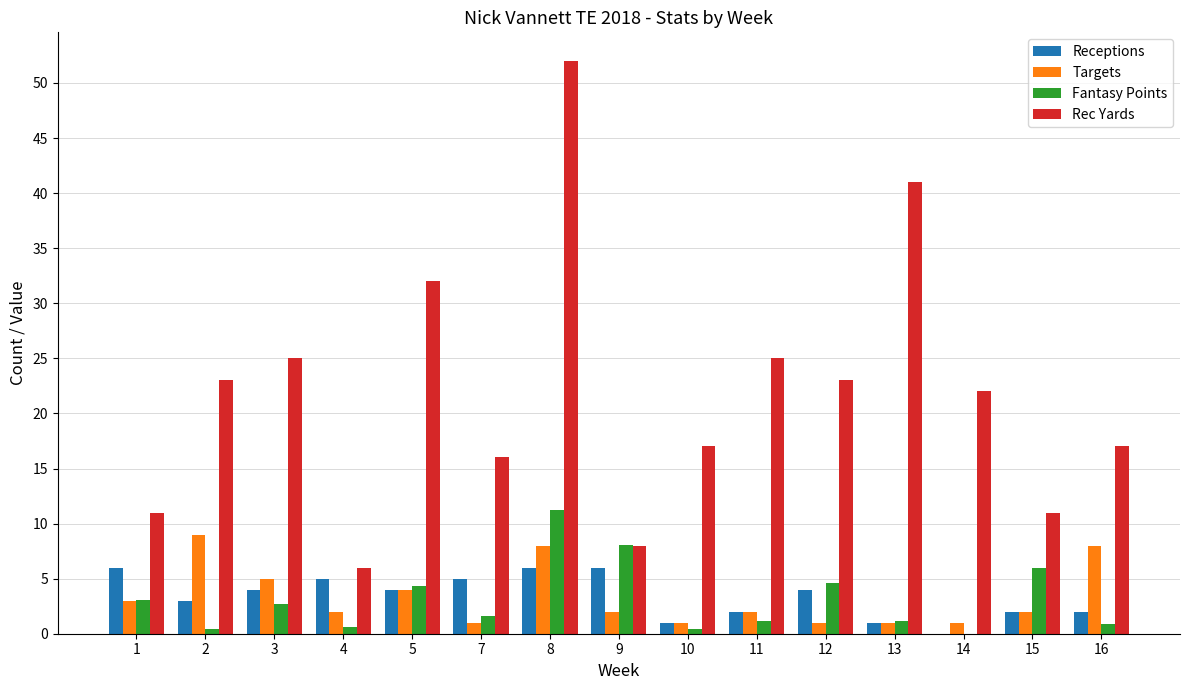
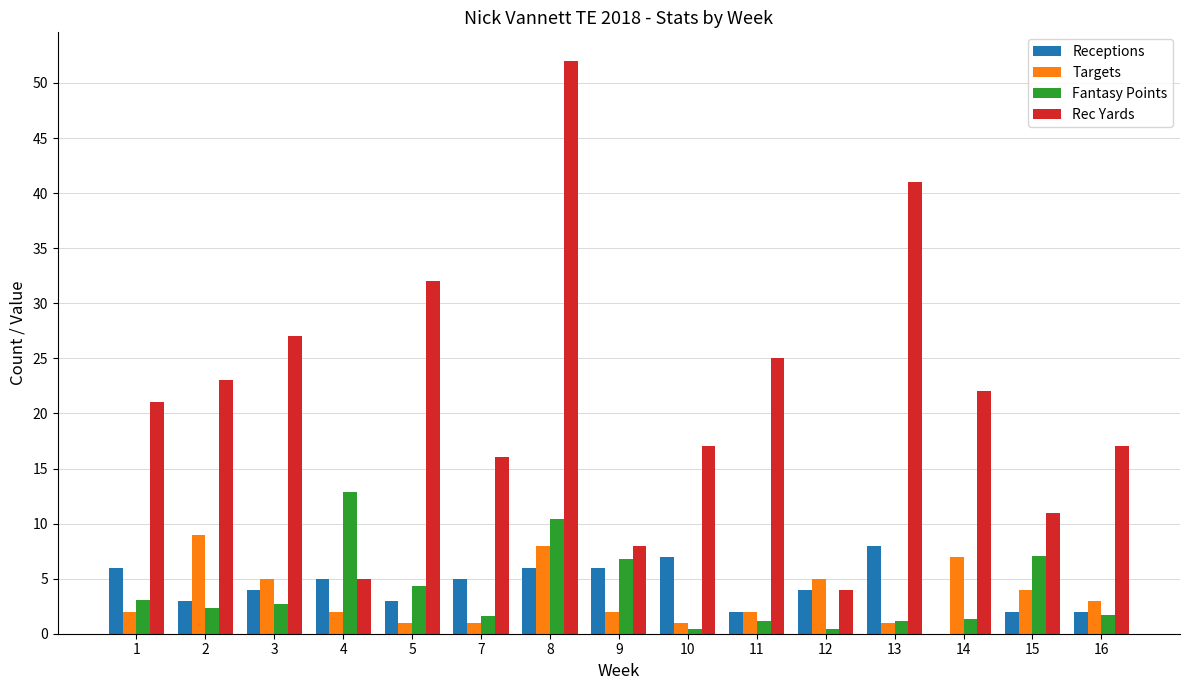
  {
    "Receptions": {
      "1": 6,
      "2": 3,
      "3": 4,
      "4": 5,
-     "5": 4,
+     "5": 3,
      "7": 5,
      "8": 6,
      "9": 6,
-     "10": 1,
+     "10": 7,
      "11": 2,
      "12": 4,
-     "13": 1,
+     "13": 8,
      "14": 0,
      "15": 2,
      "16": 2
    },
    "Targets": {
-     "1": 3,
+     "1": 2,
      "2": 9,
      "3": 5,
      "4": 2,
-     "5": 4,
+     "5": 1,
      "7": 1,
      "8": 8,
      "9": 2,
      "10": 1,
      "11": 2,
-     "12": 1,
+     "12": 5,
      "13": 1,
-     "14": 1,
-     "15": 2,
-     "16": 8
+     "14": 7,
+     "15": 4,
+     "16": 3
    },
    "Fantasy Points": {
      "1": 3.1,
-     "2": 0.4,
+     "2": 2.3,
      "3": 2.7,
-     "4": 0.6,
+     "4": 12.9,
      "5": 4.3,
      "7": 1.6,
-     "8": 11.2,
-     "9": 8.1,
+     "8": 10.4,
+     "9": 6.8,
      "10": 0.4,
      "11": 1.2,
-     "12": 4.6,
+     "12": 0.4,
      "13": 1.2,
-     "14": 0.0,
-     "15": 6.0,
-     "16": 0.9
+     "14": 1.3,
+     "15": 7.1,
+     "16": 1.7
    },
    "Rec Yards": {
-     "1": 11,
+     "1": 21,
      "2": 23,
-     "3": 25,
-     "4": 6,
+     "3": 27,
+     "4": 5,
      "5": 32,
      "7": 16,
      "8": 52,
      "9": 8,
      "10": 17,
      "11": 25,
-     "12": 23,
+     "12": 4,
      "13": 41,
      "14": 22,
      "15": 11,
      "16": 17
    }
  }
